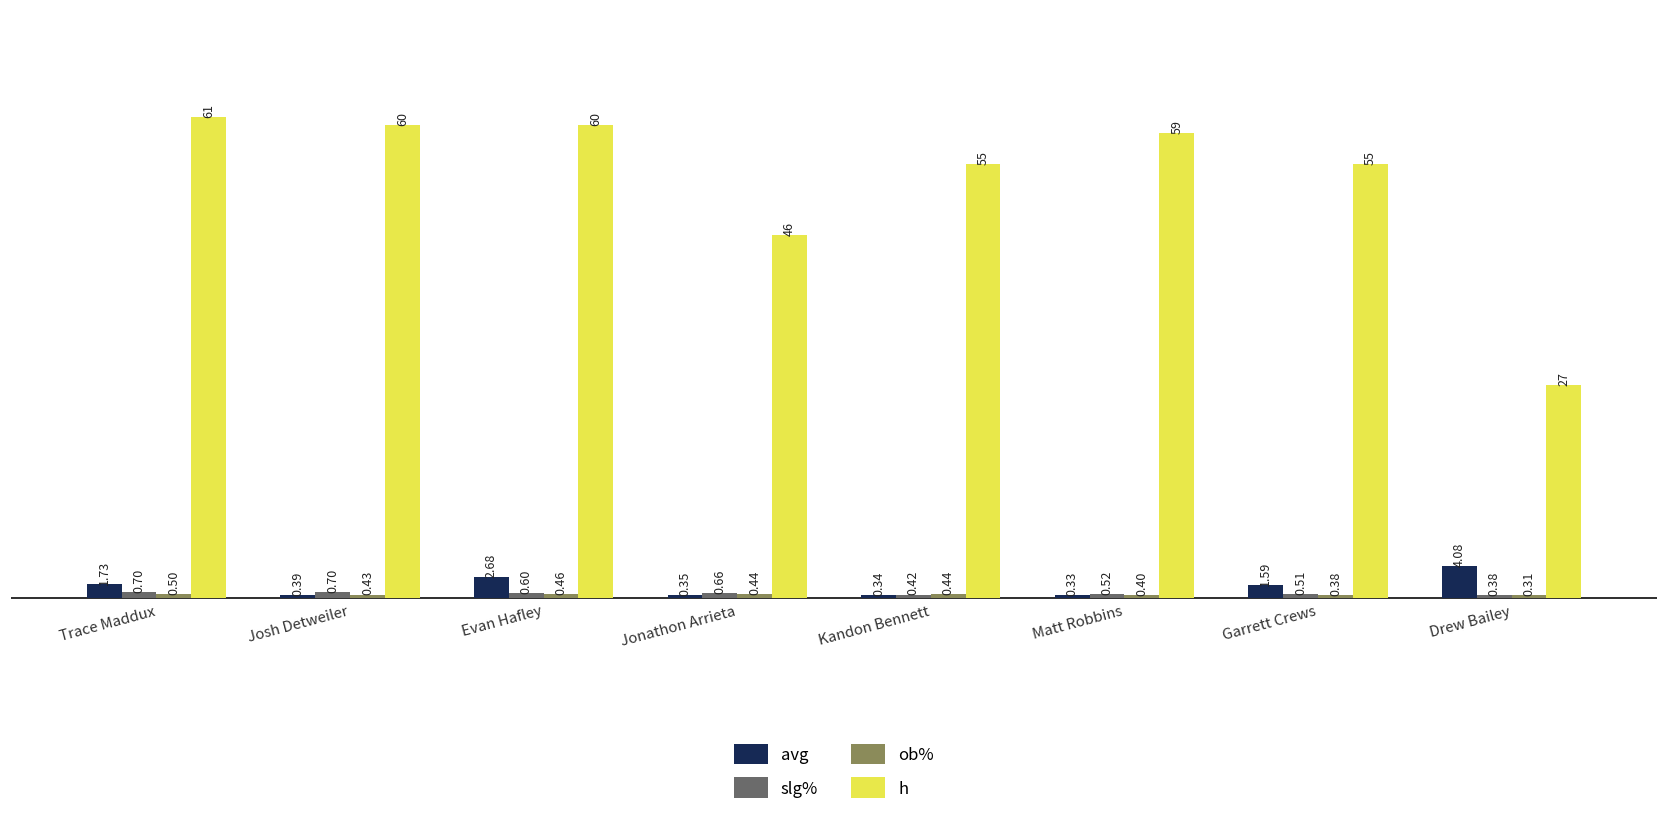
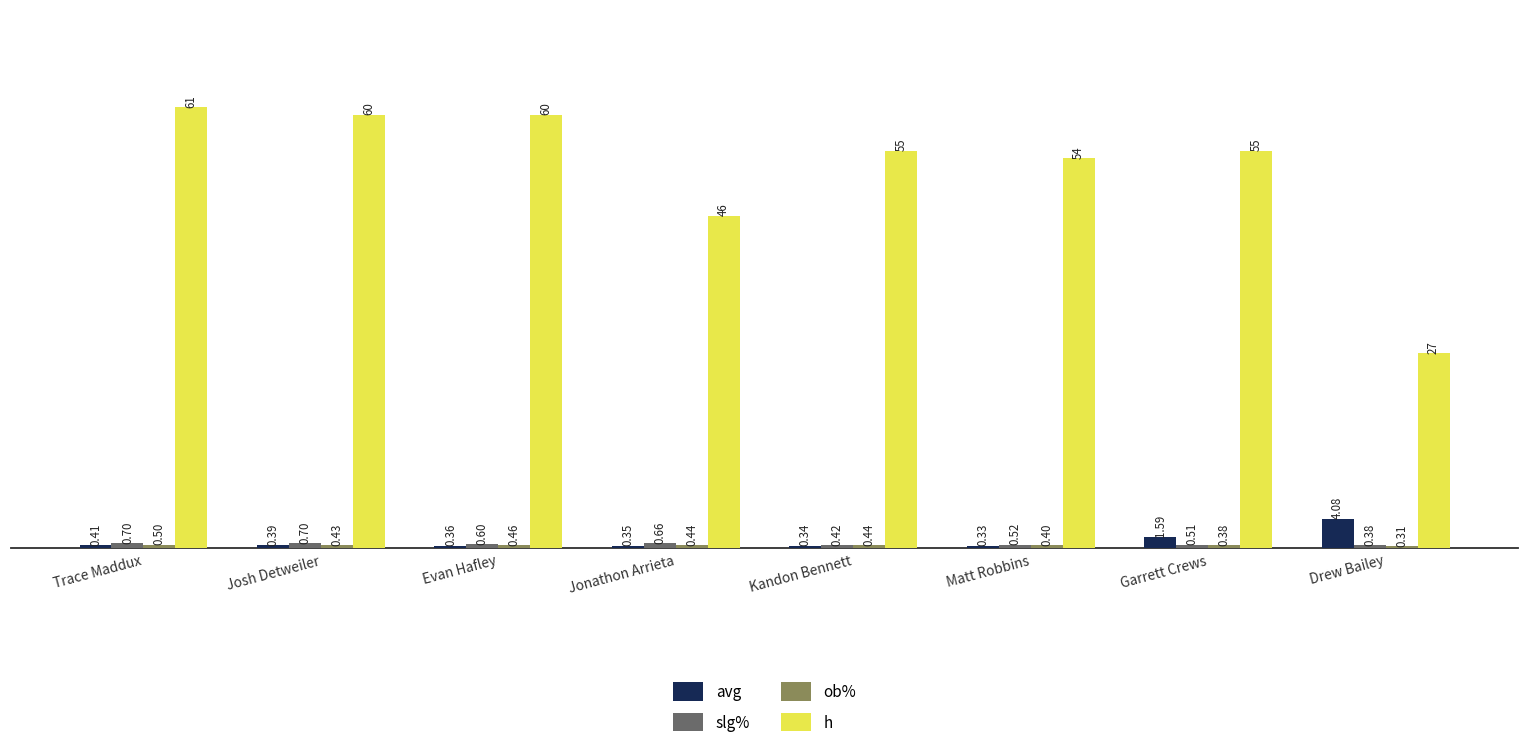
  {
    "avg": {
-     "Trace Maddux": 1.73,
+     "Trace Maddux": 0.41,
      "Josh Detweiler": 0.39,
-     "Evan Hafley": 2.68,
+     "Evan Hafley": 0.36,
      "Jonathon Arrieta": 0.35,
      "Kandon Bennett": 0.34,
      "Matt Robbins": 0.33,
      "Garrett Crews": 1.59,
      "Drew Bailey": 4.08
    },
    "h": {
      "Trace Maddux": 61,
      "Josh Detweiler": 60,
      "Evan Hafley": 60,
      "Jonathon Arrieta": 46,
      "Kandon Bennett": 55,
-     "Matt Robbins": 59,
+     "Matt Robbins": 54,
      "Garrett Crews": 55,
      "Drew Bailey": 27
    }
  }
